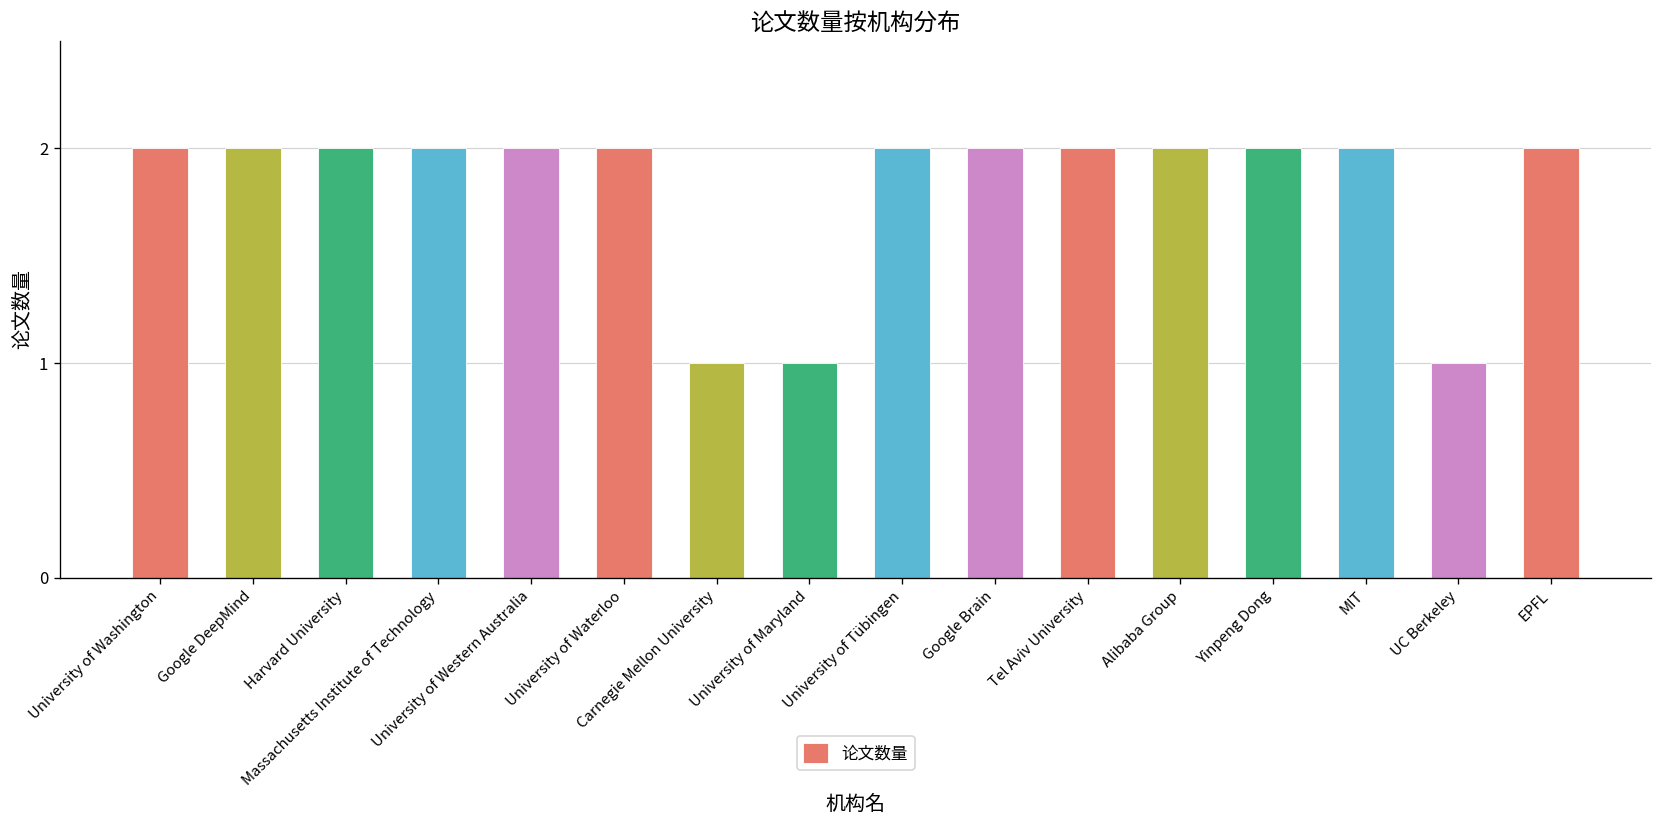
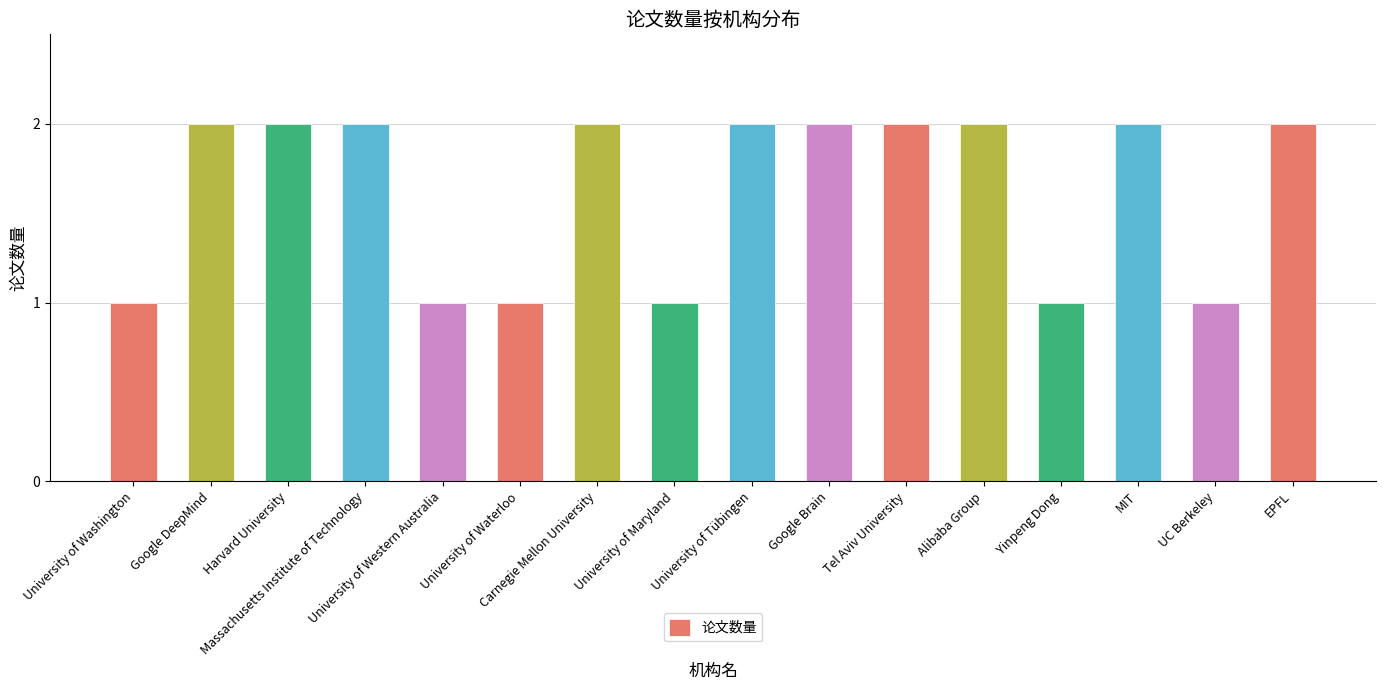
  {
-   "University of Washington": 2,
+   "University of Washington": 1,
    "Google DeepMind": 2,
    "Harvard University": 2,
    "Massachusetts Institute of Technology": 2,
-   "University of Western Australia": 2,
-   "University of Waterloo": 2,
-   "Carnegie Mellon University": 1,
+   "University of Western Australia": 1,
+   "University of Waterloo": 1,
+   "Carnegie Mellon University": 2,
    "University of Maryland": 1,
    "University of Tübingen": 2,
    "Google Brain": 2,
    "Tel Aviv University": 2,
    "Alibaba Group": 2,
-   "Yinpeng Dong": 2,
+   "Yinpeng Dong": 1,
    "MIT": 2,
    "UC Berkeley": 1,
    "EPFL": 2
  }
